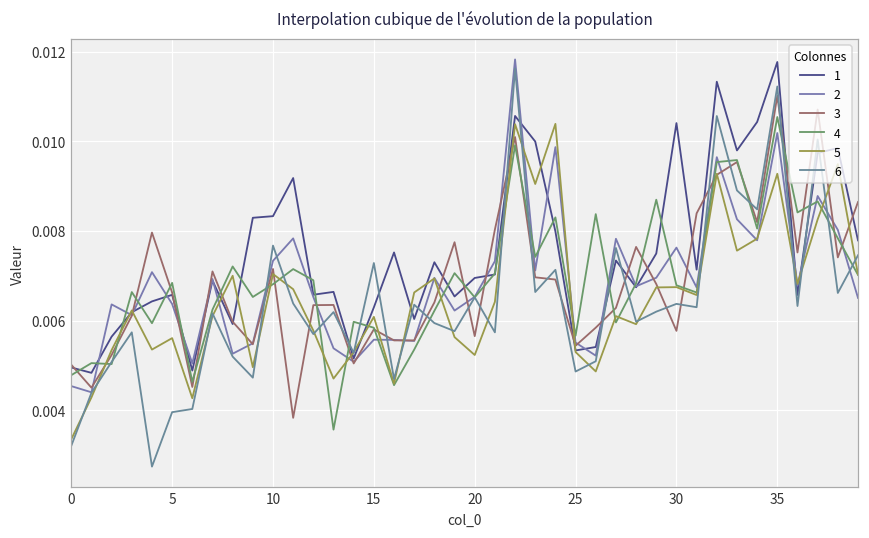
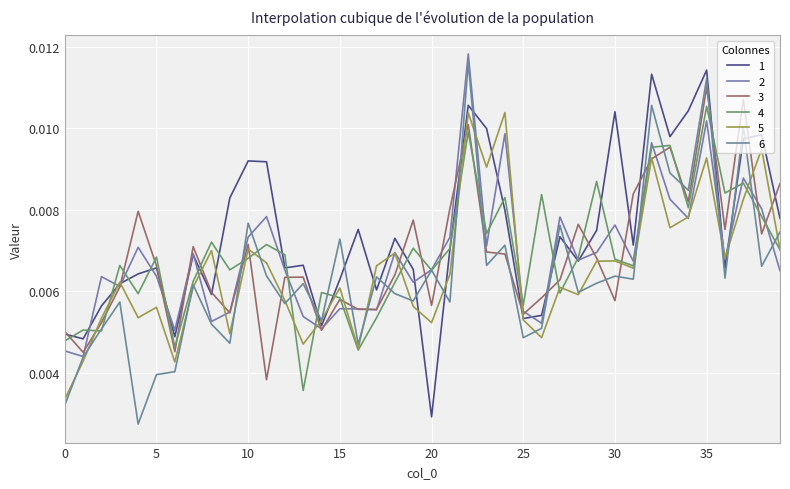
  {
    "1": {
-     "10": 0.0083,
+     "10": 0.0092,
      "15": 0.0063,
-     "20": 0.0069,
+     "20": 0.0029,
      "30": 0.0104,
-     "35": 0.0118
+     "35": 0.0114
    }
  }
